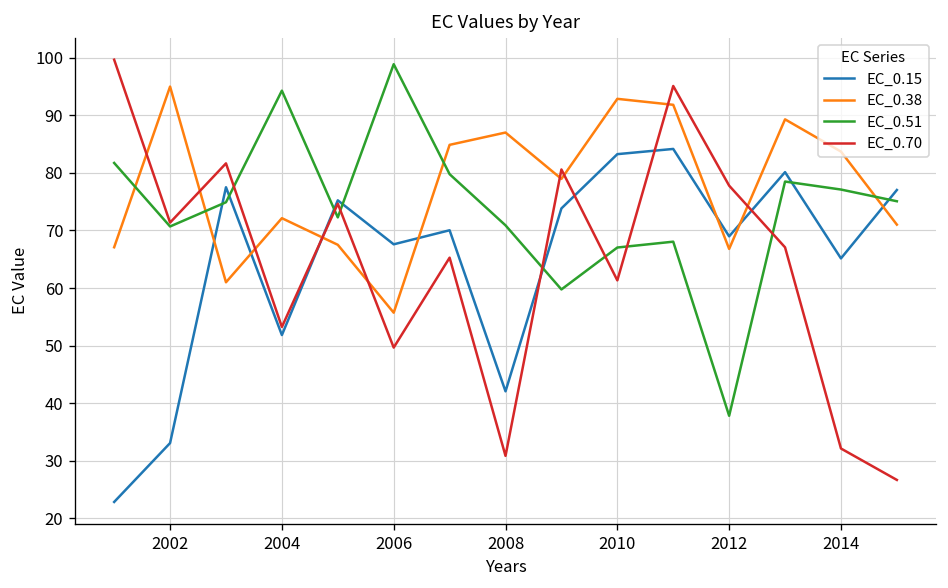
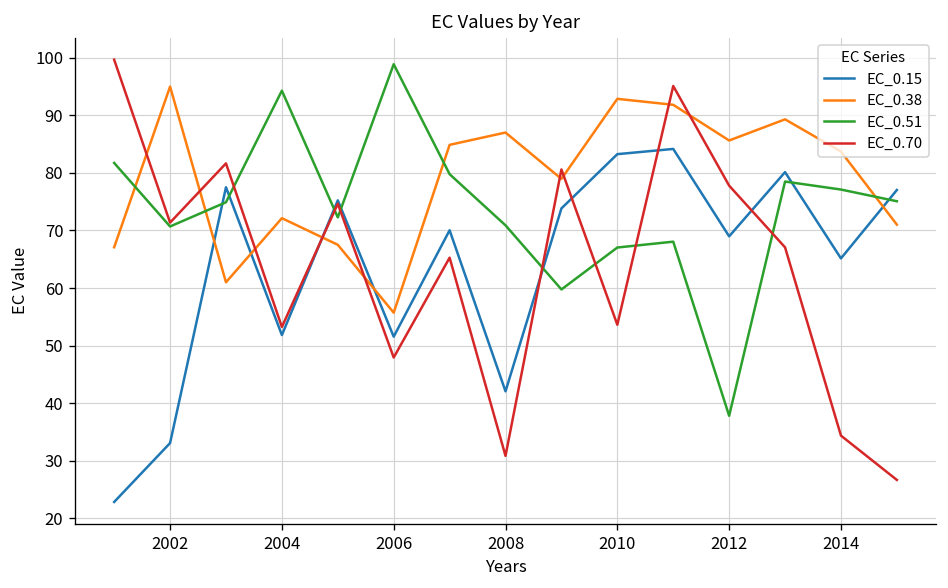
  {
    "EC_0.15": {
      "2002": 33,
      "2004": 52,
-     "2006": 68,
+     "2006": 52,
      "2008": 42,
      "2010": 83,
      "2012": 69,
      "2014": 65
    },
    "EC_0.38": {
      "2002": 95,
      "2004": 72,
      "2006": 56,
      "2008": 87,
      "2010": 93,
-     "2012": 67
+     "2012": 86
    },
    "EC_0.51": {
      "2002": 71,
      "2004": 94,
      "2006": 99,
      "2008": 71,
      "2010": 67,
      "2012": 38,
      "2014": 77
    },
    "EC_0.70": {
      "2002": 71,
      "2004": 53,
-     "2006": 50,
+     "2006": 48,
      "2008": 31,
-     "2010": 61,
+     "2010": 54,
      "2012": 78,
-     "2014": 32
+     "2014": 34
    }
  }
